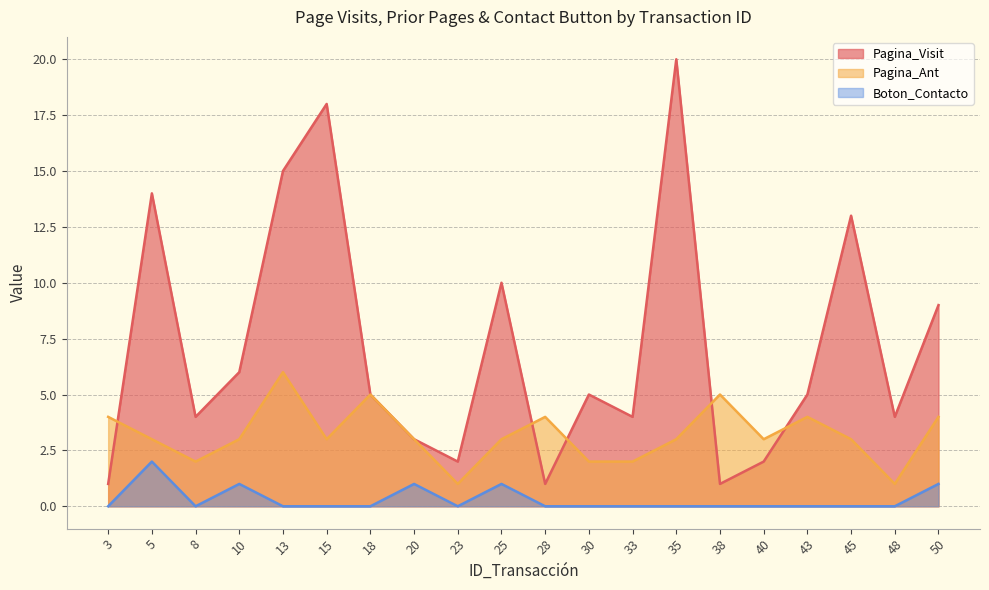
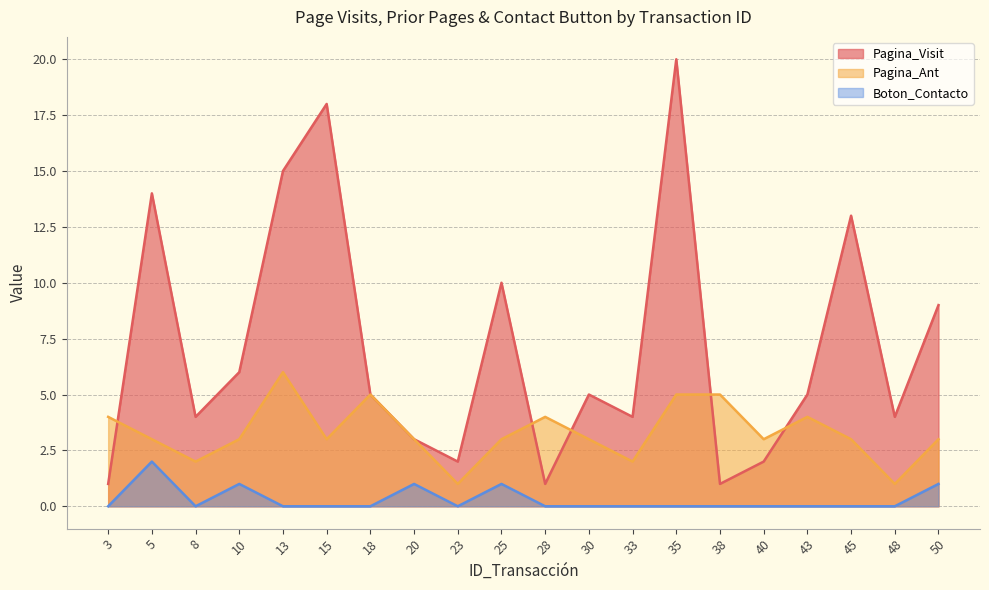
  {
    "Pagina_Visit": {
      "3": 1,
      "5": 14,
      "8": 4,
      "10": 6,
      "13": 15,
      "15": 18,
      "23": 2,
      "25": 10,
      "28": 1,
      "30": 5,
      "33": 4,
      "35": 20,
      "38": 1,
      "40": 2,
      "43": 5,
      "45": 13,
      "48": 4,
      "50": 9
    },
    "Pagina_Ant": {
      "3": 4,
      "5": 3,
      "8": 2,
      "10": 3,
      "13": 6,
      "15": 3,
      "23": 1,
      "25": 3,
      "28": 4,
-     "30": 2,
+     "30": 3,
      "33": 2,
-     "35": 3,
+     "35": 5,
      "38": 5,
      "40": 3,
      "43": 4,
      "45": 3,
      "48": 1,
-     "50": 4
+     "50": 3
    },
    "Boton_Contacto": {
      "3": 0,
      "5": 2,
      "8": 0,
      "10": 1,
      "13": 0,
      "15": 0,
      "18": 0,
      "20": 1,
      "23": 0,
      "25": 1,
      "28": 0,
      "30": 0,
      "33": 0,
      "35": 0,
      "38": 0,
      "40": 0,
      "43": 0,
      "45": 0,
      "48": 0,
      "50": 1
    }
  }
